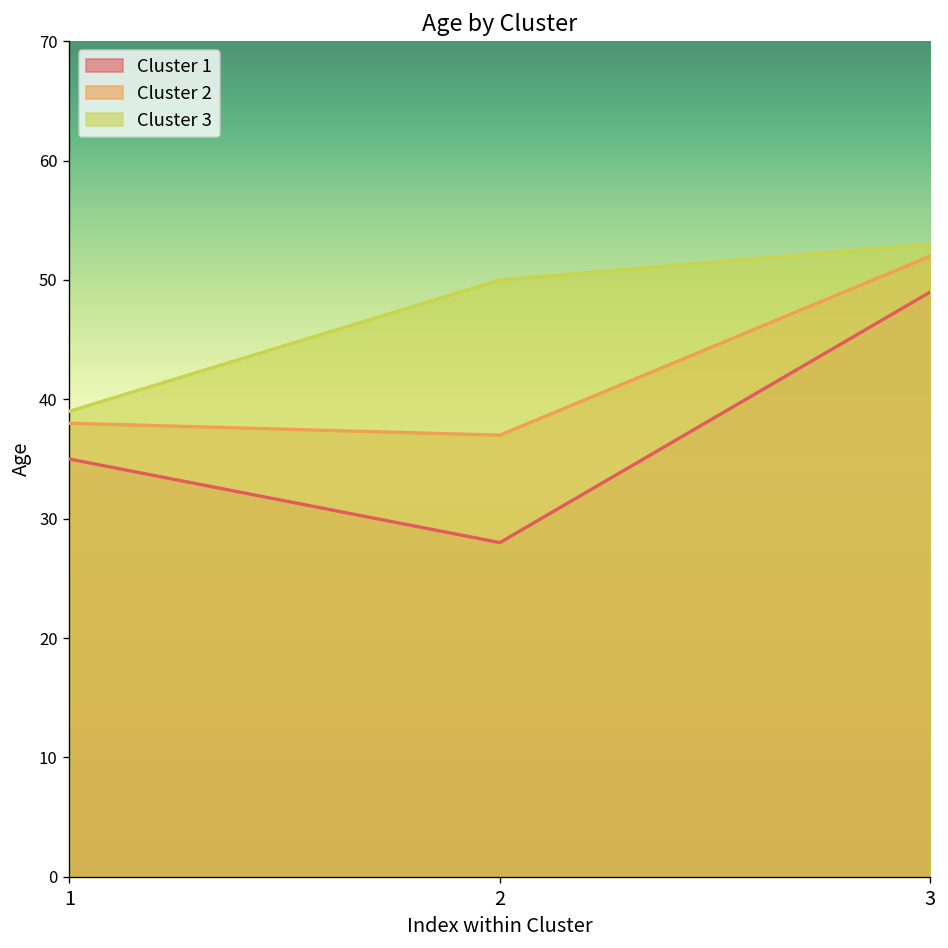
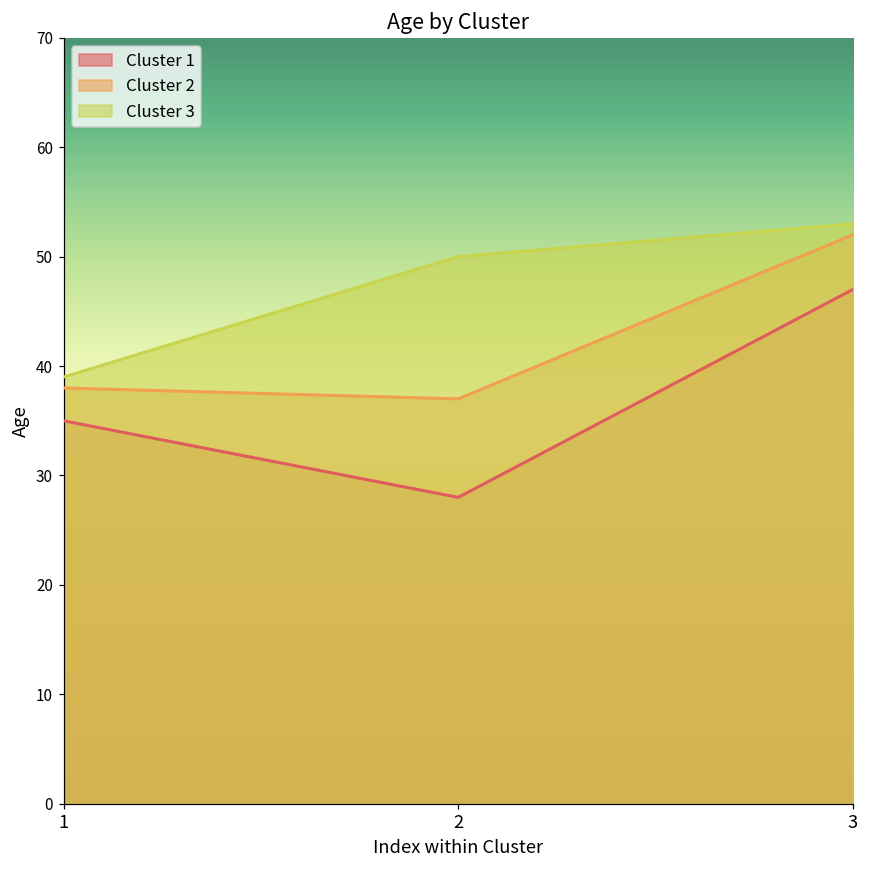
  {
    "Cluster 1": {
      "1": 35,
      "2": 28,
-     "3": 49
+     "3": 47
    }
  }
